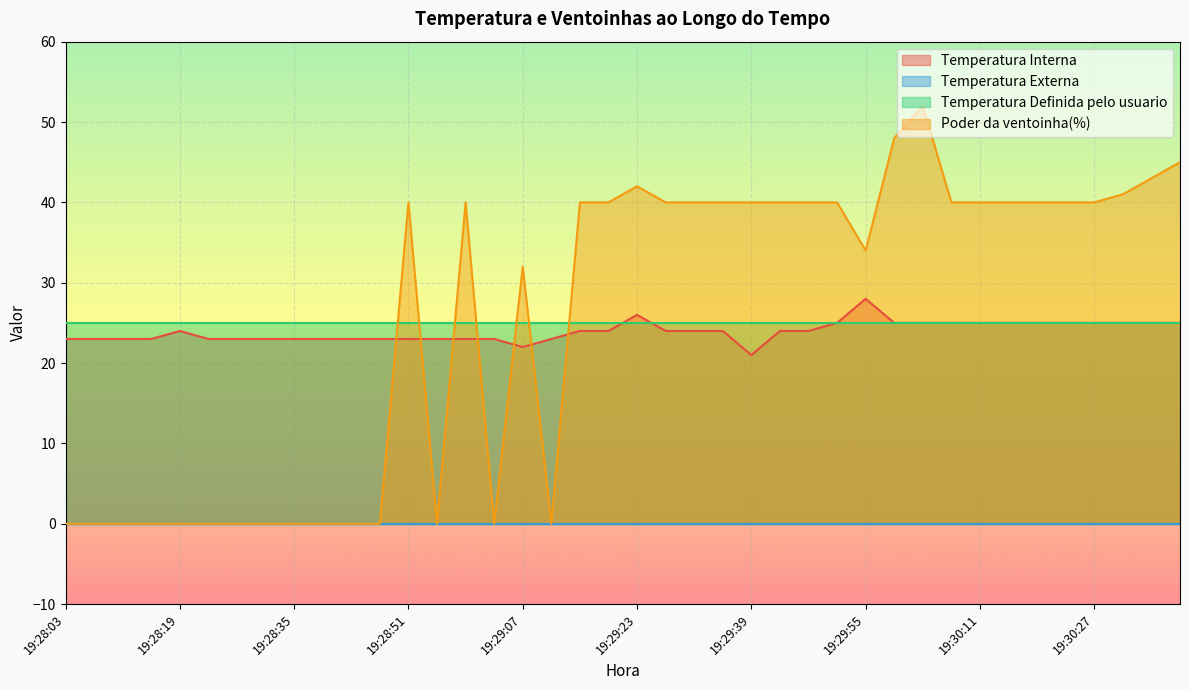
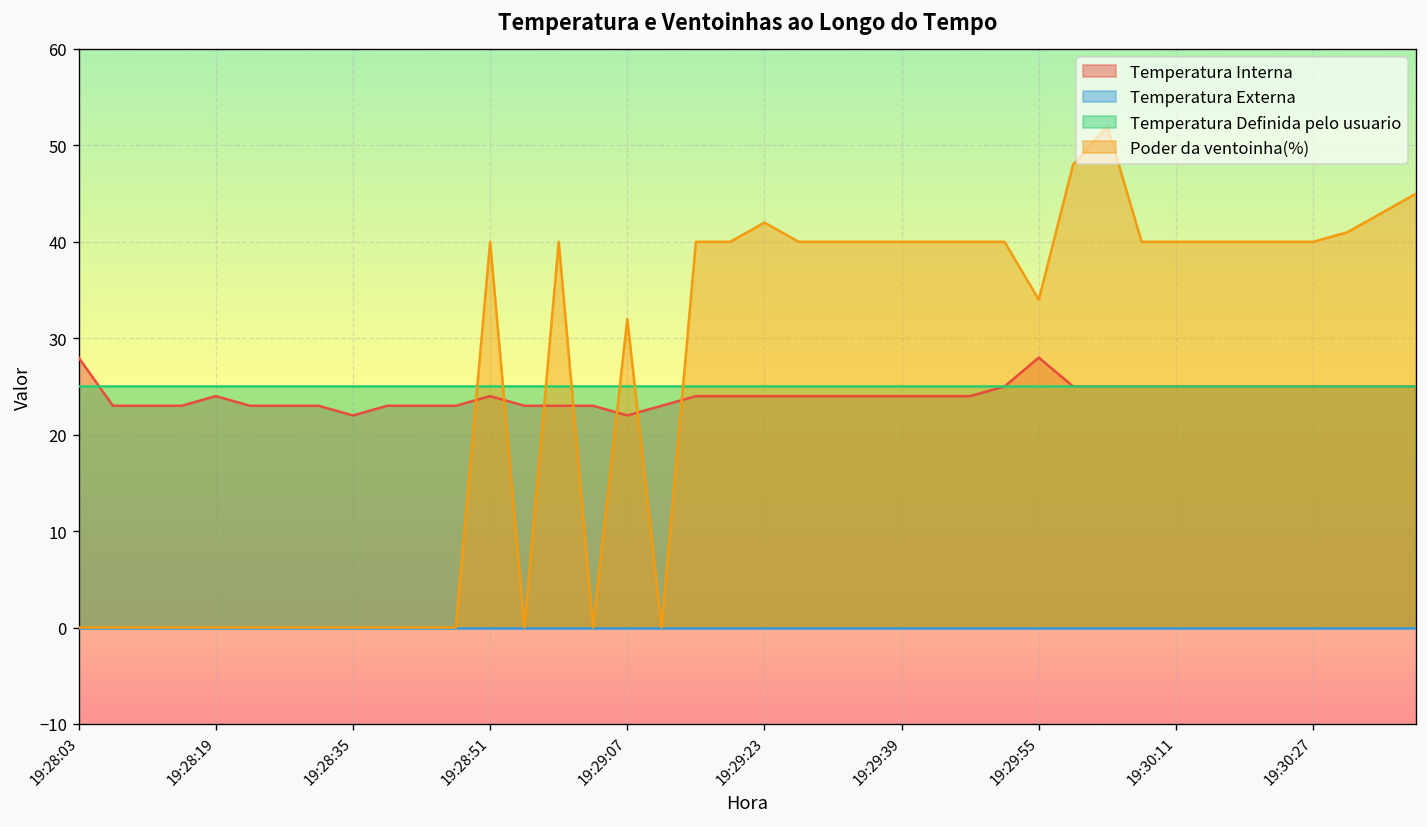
  {
    "Temperatura Interna": {
-     "19:28:03": 23,
+     "19:28:03": 28,
      "19:28:19": 24,
-     "19:28:35": 23,
-     "19:28:51": 23,
+     "19:28:35": 22,
+     "19:28:51": 24,
      "19:29:07": 22,
-     "19:29:23": 26,
-     "19:29:39": 21,
+     "19:29:23": 24,
+     "19:29:39": 24,
      "19:29:55": 28
    },
    "Temperatura Externa": {
      "19:28:51": 0,
      "19:29:07": 0,
      "19:29:23": 0,
      "19:29:39": 0,
      "19:29:55": 0,
      "19:30:11": 0,
      "19:30:27": 0
    },
    "Temperatura Definida pelo usuario": {
      "19:28:03": 25,
      "19:28:19": 25,
      "19:28:35": 25,
      "19:28:51": 25,
      "19:29:07": 25,
      "19:29:23": 25,
      "19:29:39": 25,
      "19:29:55": 25
    },
    "Poder da ventoinha(%)": {
      "19:28:51": 40,
      "19:29:07": 32,
      "19:29:23": 42,
      "19:29:39": 40,
      "19:29:55": 34,
      "19:30:11": 40,
      "19:30:27": 40
    }
  }
